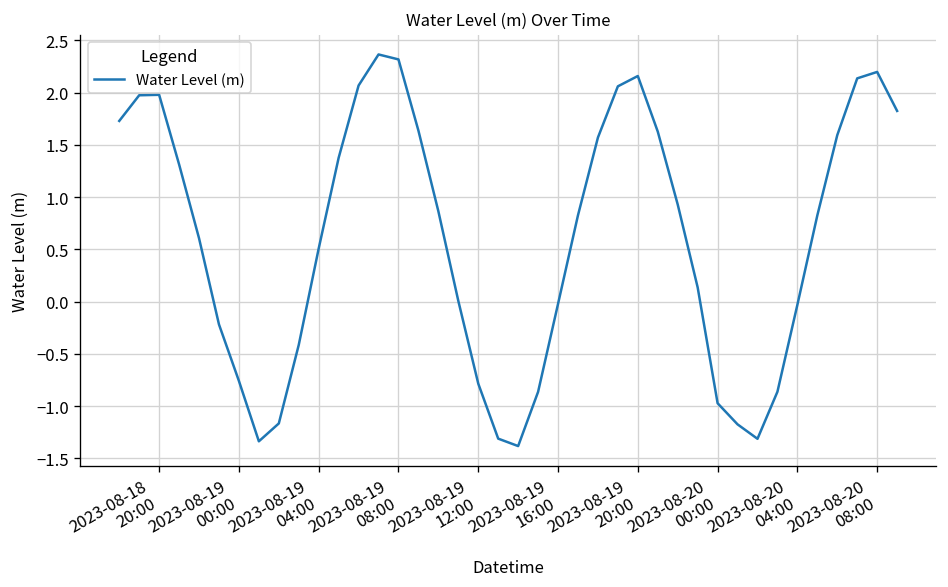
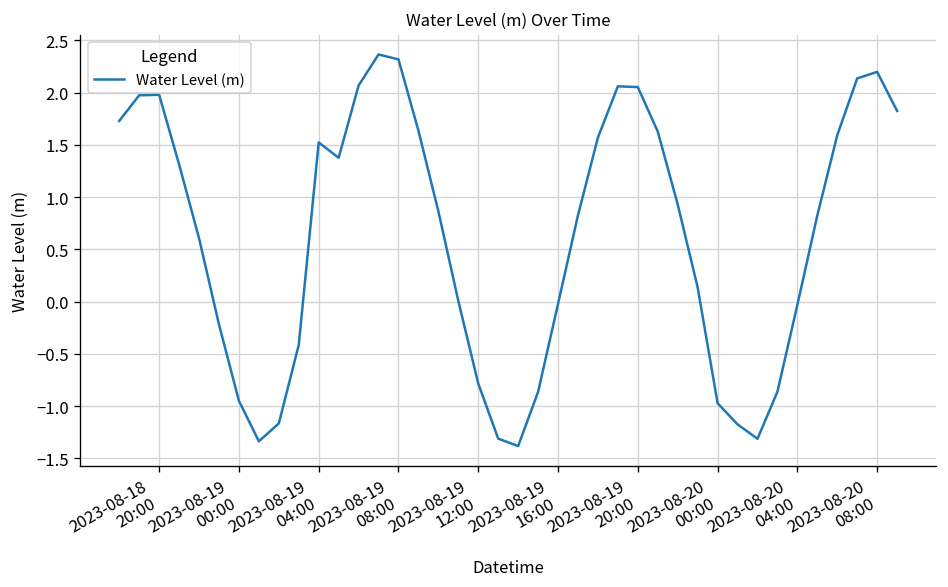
  {
    "2023-08-18 20:00": 2.0,
-   "2023-08-19 00:00": -0.8,
-   "2023-08-19 04:00": 0.5,
+   "2023-08-19 00:00": -0.9,
+   "2023-08-19 04:00": 1.5,
    "2023-08-19 08:00": 2.3,
    "2023-08-19 12:00": -0.8,
    "2023-08-19 16:00": 0.0,
-   "2023-08-19 20:00": 2.2,
+   "2023-08-19 20:00": 2.1,
    "2023-08-20 00:00": -1.0,
    "2023-08-20 04:00": 0.0,
    "2023-08-20 08:00": 2.2
  }
